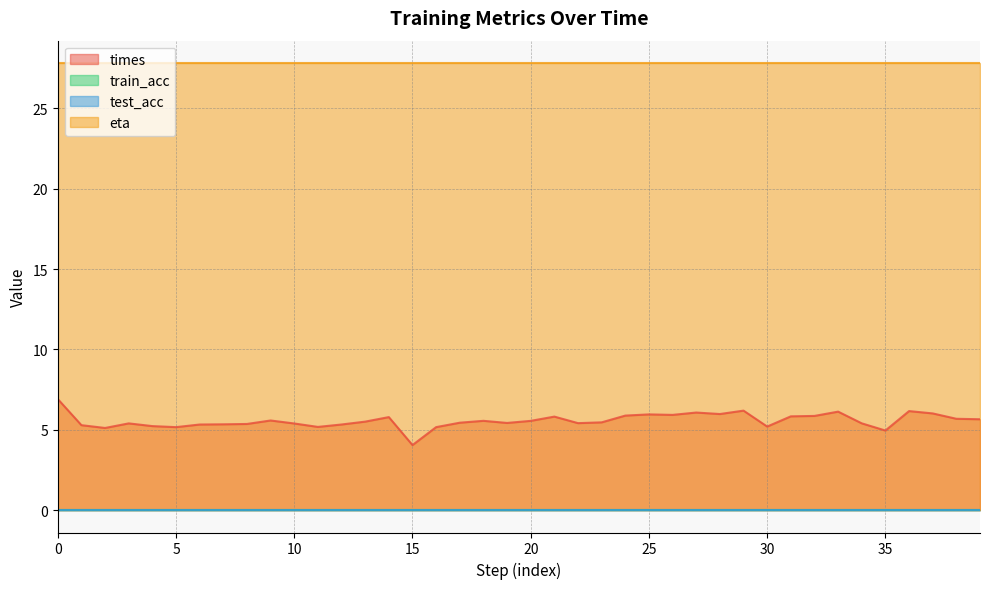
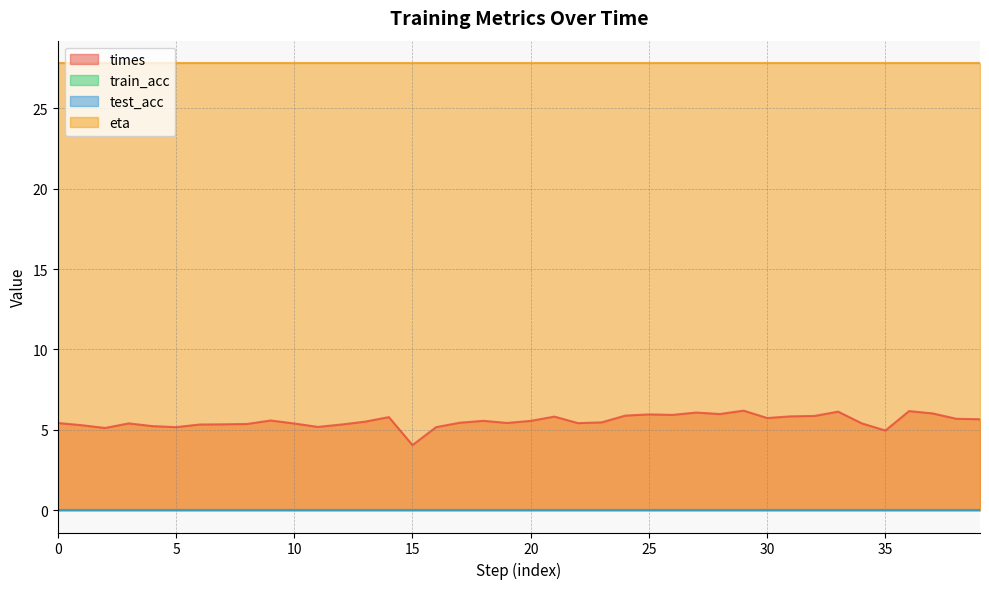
  {
    "times": {
-     "0": 6.9,
+     "0": 5.4,
      "5": 5.2,
      "10": 5.4,
      "15": 4.0,
      "20": 5.6,
      "25": 6.0,
-     "30": 5.2,
+     "30": 5.7,
      "35": 5.0
    },
    "test_acc": {
      "0": 0.0,
      "5": 0.0,
      "10": 0.0,
      "15": 0.0,
      "20": 0.0,
      "25": 0.0,
      "30": 0.0,
      "35": 0.0
    },
    "eta": {
      "0": 27.8,
      "5": 27.8,
      "10": 27.8,
      "15": 27.8,
      "20": 27.8,
      "25": 27.8,
      "30": 27.8,
      "35": 27.8
    }
  }
